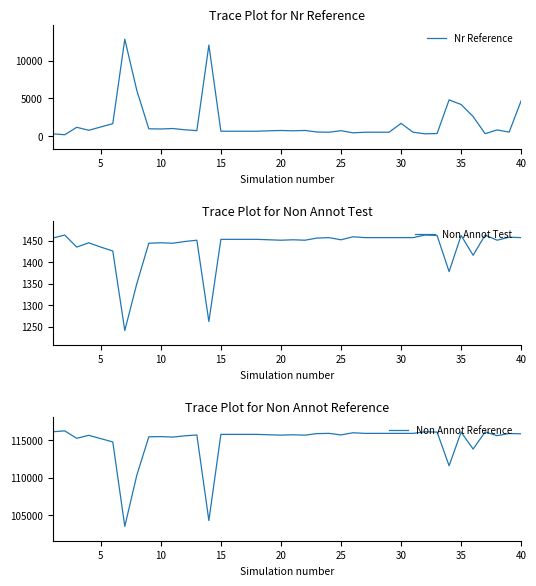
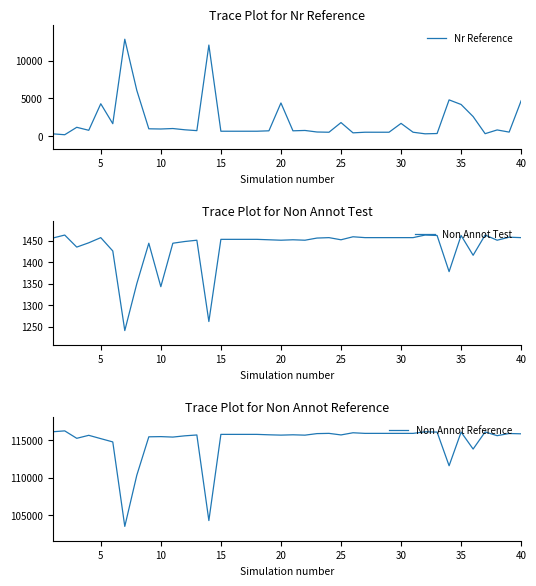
  {
    "Trace Plot for Nr Reference": {
-     "5": 1000,
+     "5": 4000,
      "10": 1000,
      "15": 1000,
-     "20": 1000,
-     "25": 1000,
+     "20": 4000,
+     "25": 2000,
      "30": 2000,
      "35": 4000,
      "40": 5000
    },
    "Trace Plot for Non Annot Test": {
-     "5": 1440,
-     "10": 1450,
+     "5": 1460,
+     "10": 1340,
      "15": 1450,
      "20": 1450,
      "25": 1450,
      "30": 1460,
      "35": 1460,
      "40": 1460
    },
    "Trace Plot for Non Annot Reference": {
      "5": 115000,
      "10": 115000,
      "15": 116000,
      "20": 116000,
      "25": 116000,
      "30": 116000,
      "35": 116000,
      "40": 116000
    }
  }
